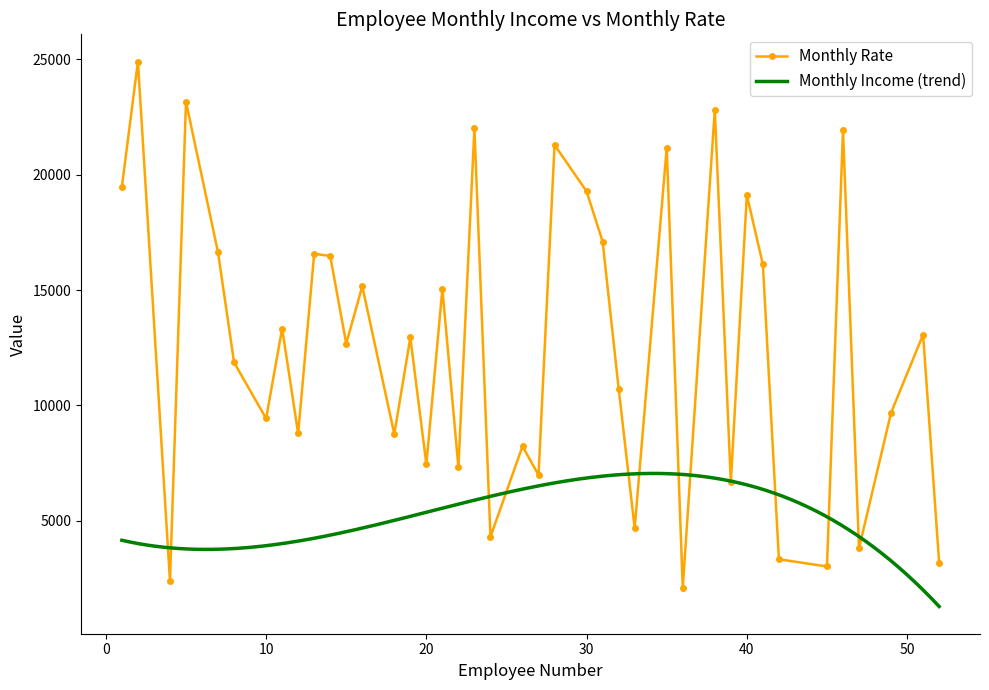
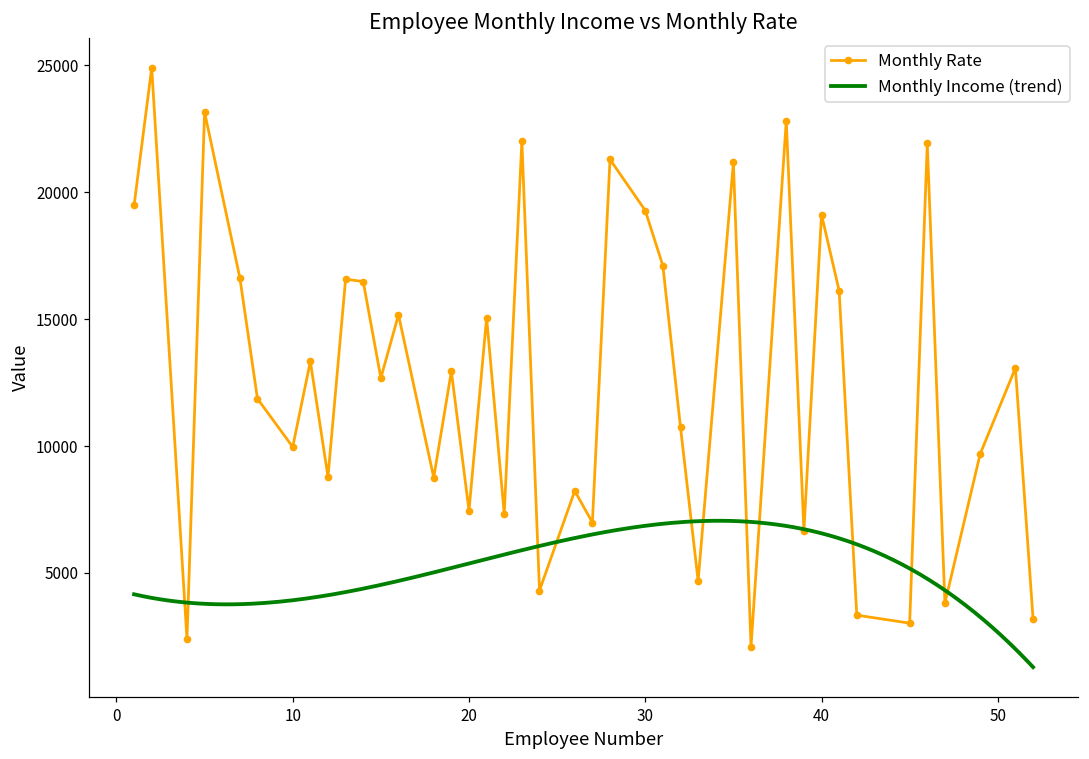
  {
    "Monthly Rate": {
-     "10": 9400,
+     "10": 10000,
      "20": 7500,
      "30": 19300,
      "40": 19100
    }
  }
